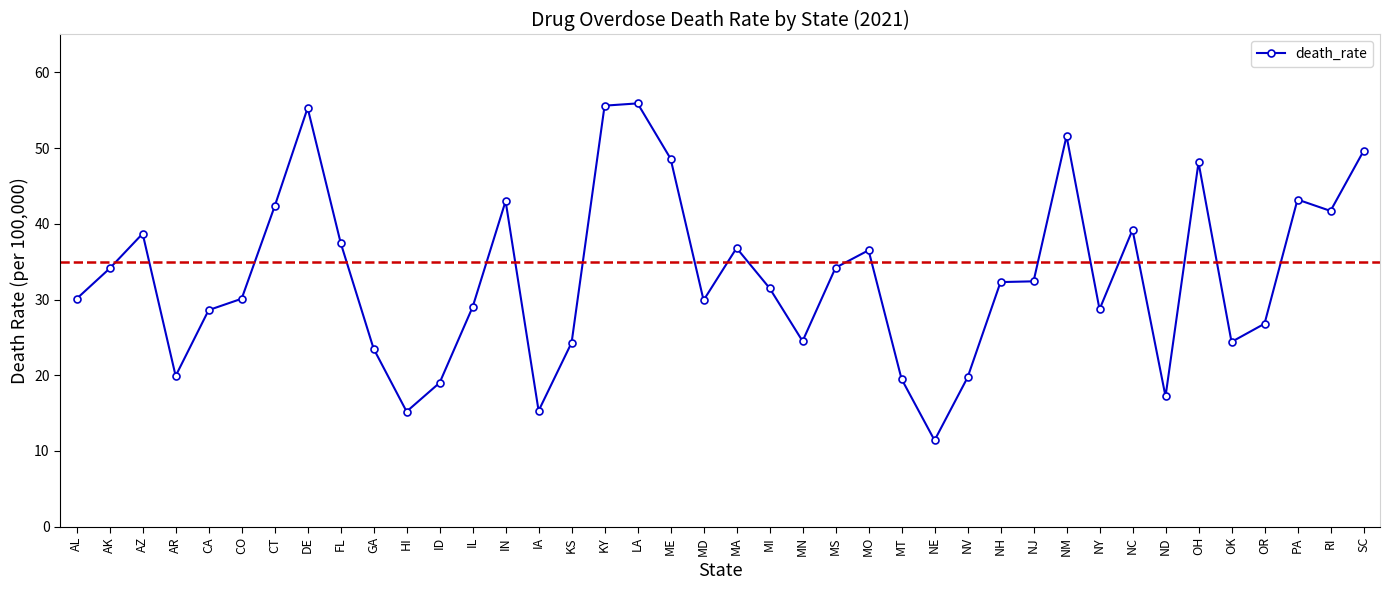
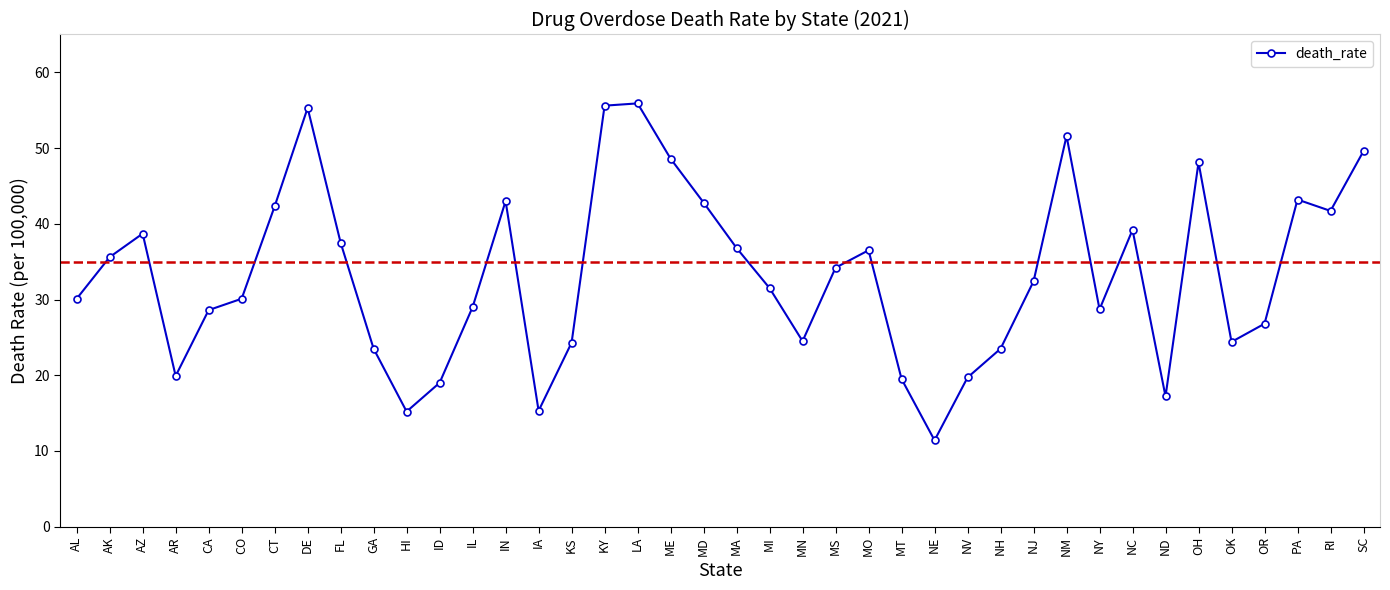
  {
    "AL": 30,
-   "AK": 34,
+   "AK": 36,
    "AZ": 39,
    "AR": 20,
    "CA": 29,
    "CO": 30,
    "CT": 42,
    "DE": 55,
    "FL": 38,
    "GA": 24,
    "HI": 15,
    "ID": 19,
    "IL": 29,
    "IN": 43,
    "IA": 15,
    "KS": 24,
    "KY": 56,
    "LA": 56,
    "ME": 49,
-   "MD": 30,
+   "MD": 43,
    "MA": 37,
    "MI": 32,
    "MN": 25,
    "MS": 34,
    "MO": 37,
    "MT": 20,
    "NE": 11,
    "NV": 20,
-   "NH": 32,
+   "NH": 24,
    "NJ": 32,
    "NM": 52,
    "NY": 29,
    "NC": 39,
    "ND": 17,
    "OH": 48,
    "OK": 24,
    "OR": 27,
    "PA": 43,
    "RI": 42,
    "SC": 50
  }
